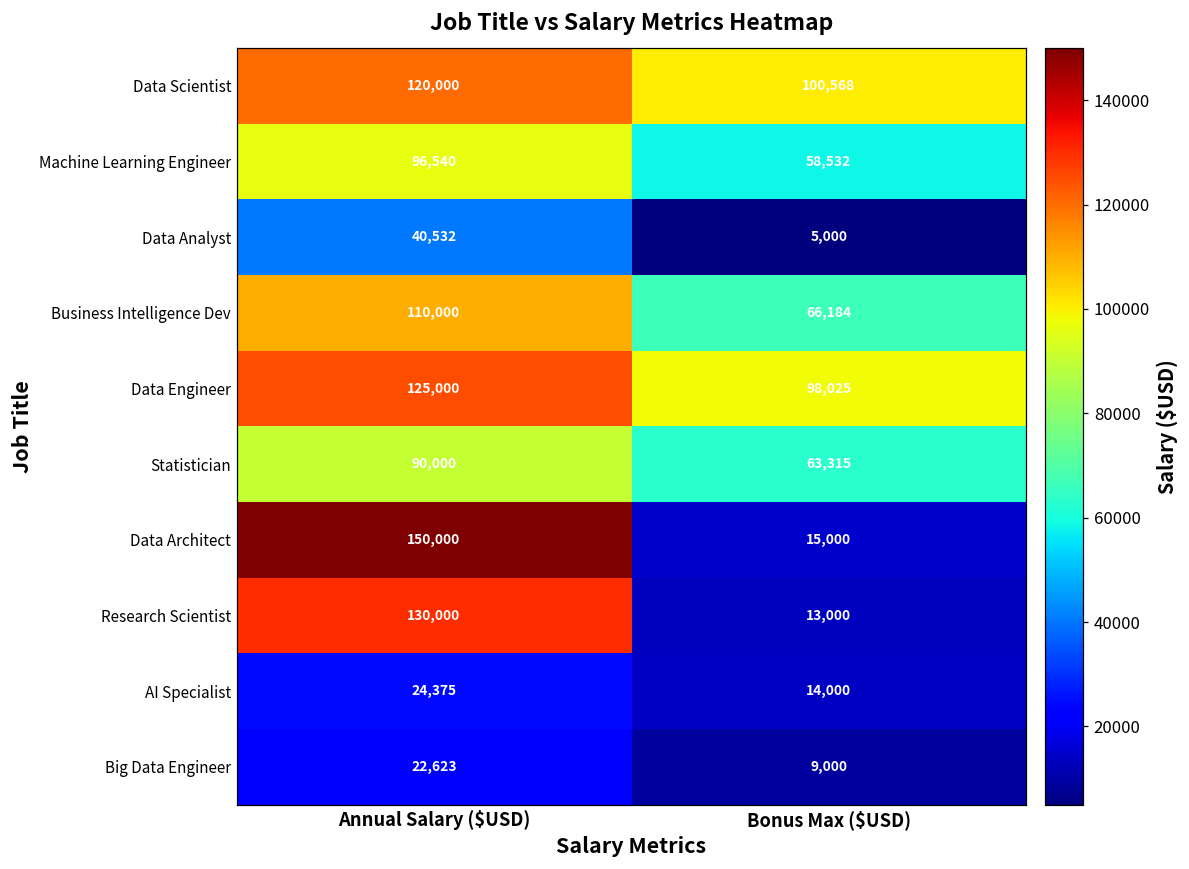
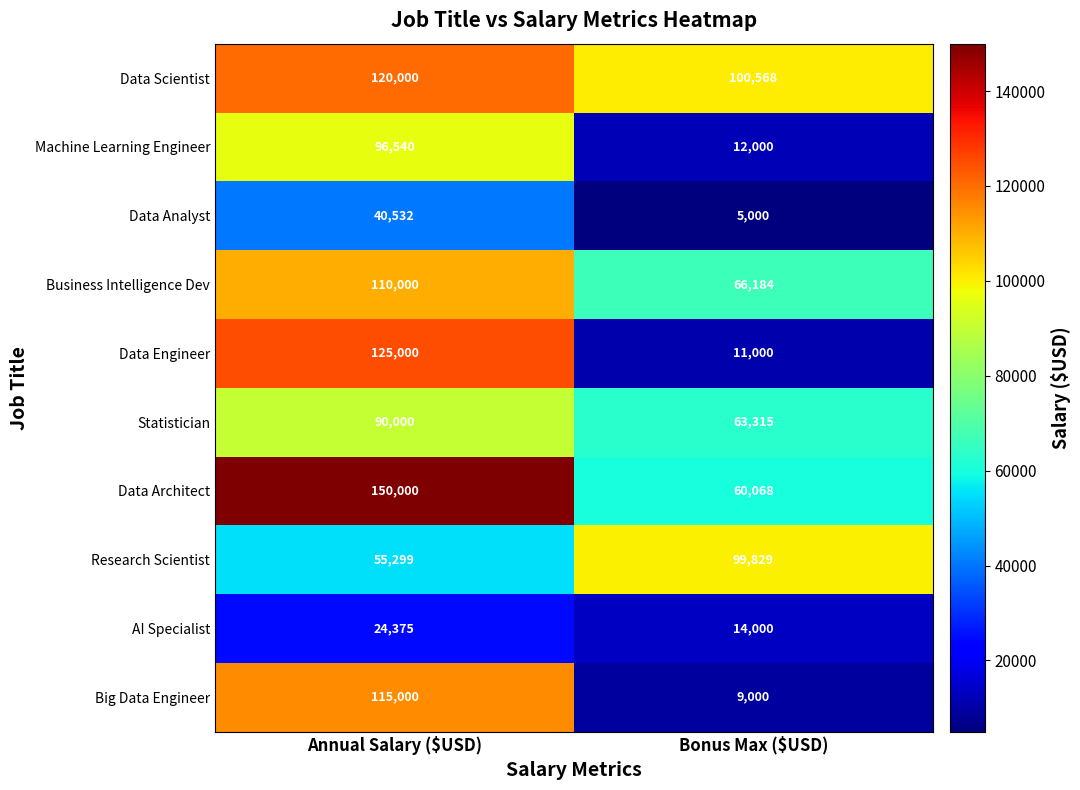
  {
    "Data Scientist": {
      "Annual Salary ($USD)": "120,000",
      "Bonus Max ($USD)": "100,568"
    },
    "Machine Learning Engineer": {
      "Annual Salary ($USD)": "96,540",
-     "Bonus Max ($USD)": "58,532"
+     "Bonus Max ($USD)": "12,000"
    },
    "Data Analyst": {
      "Annual Salary ($USD)": "40,532",
      "Bonus Max ($USD)": "5,000"
    },
    "Business Intelligence Dev": {
      "Annual Salary ($USD)": "110,000",
      "Bonus Max ($USD)": "66,184"
    },
    "Data Engineer": {
      "Annual Salary ($USD)": "125,000",
-     "Bonus Max ($USD)": "98,025"
+     "Bonus Max ($USD)": "11,000"
    },
    "Statistician": {
      "Annual Salary ($USD)": "90,000",
      "Bonus Max ($USD)": "63,315"
    },
    "Data Architect": {
      "Annual Salary ($USD)": "150,000",
-     "Bonus Max ($USD)": "15,000"
+     "Bonus Max ($USD)": "60,068"
    },
    "Research Scientist": {
-     "Annual Salary ($USD)": "130,000",
-     "Bonus Max ($USD)": "13,000"
+     "Annual Salary ($USD)": "55,299",
+     "Bonus Max ($USD)": "99,829"
    },
    "AI Specialist": {
      "Annual Salary ($USD)": "24,375",
      "Bonus Max ($USD)": "14,000"
    },
    "Big Data Engineer": {
-     "Annual Salary ($USD)": "22,623",
+     "Annual Salary ($USD)": "115,000",
      "Bonus Max ($USD)": "9,000"
    }
  }
